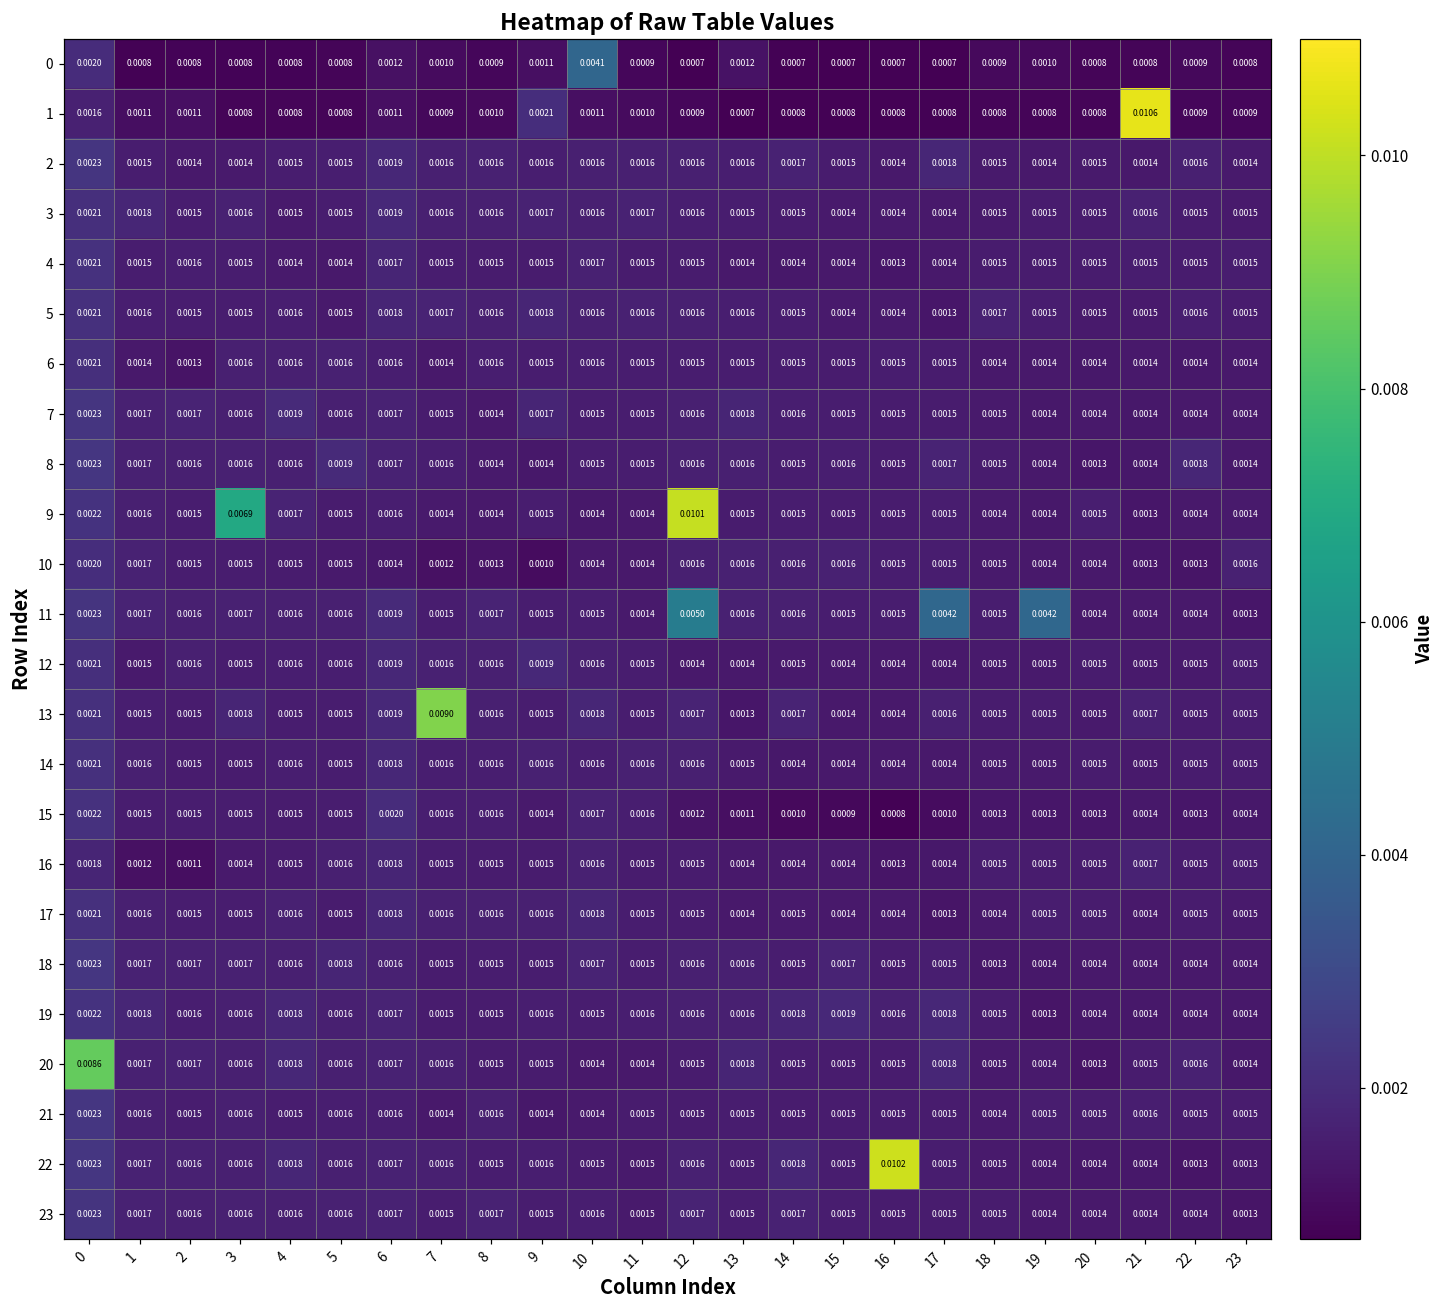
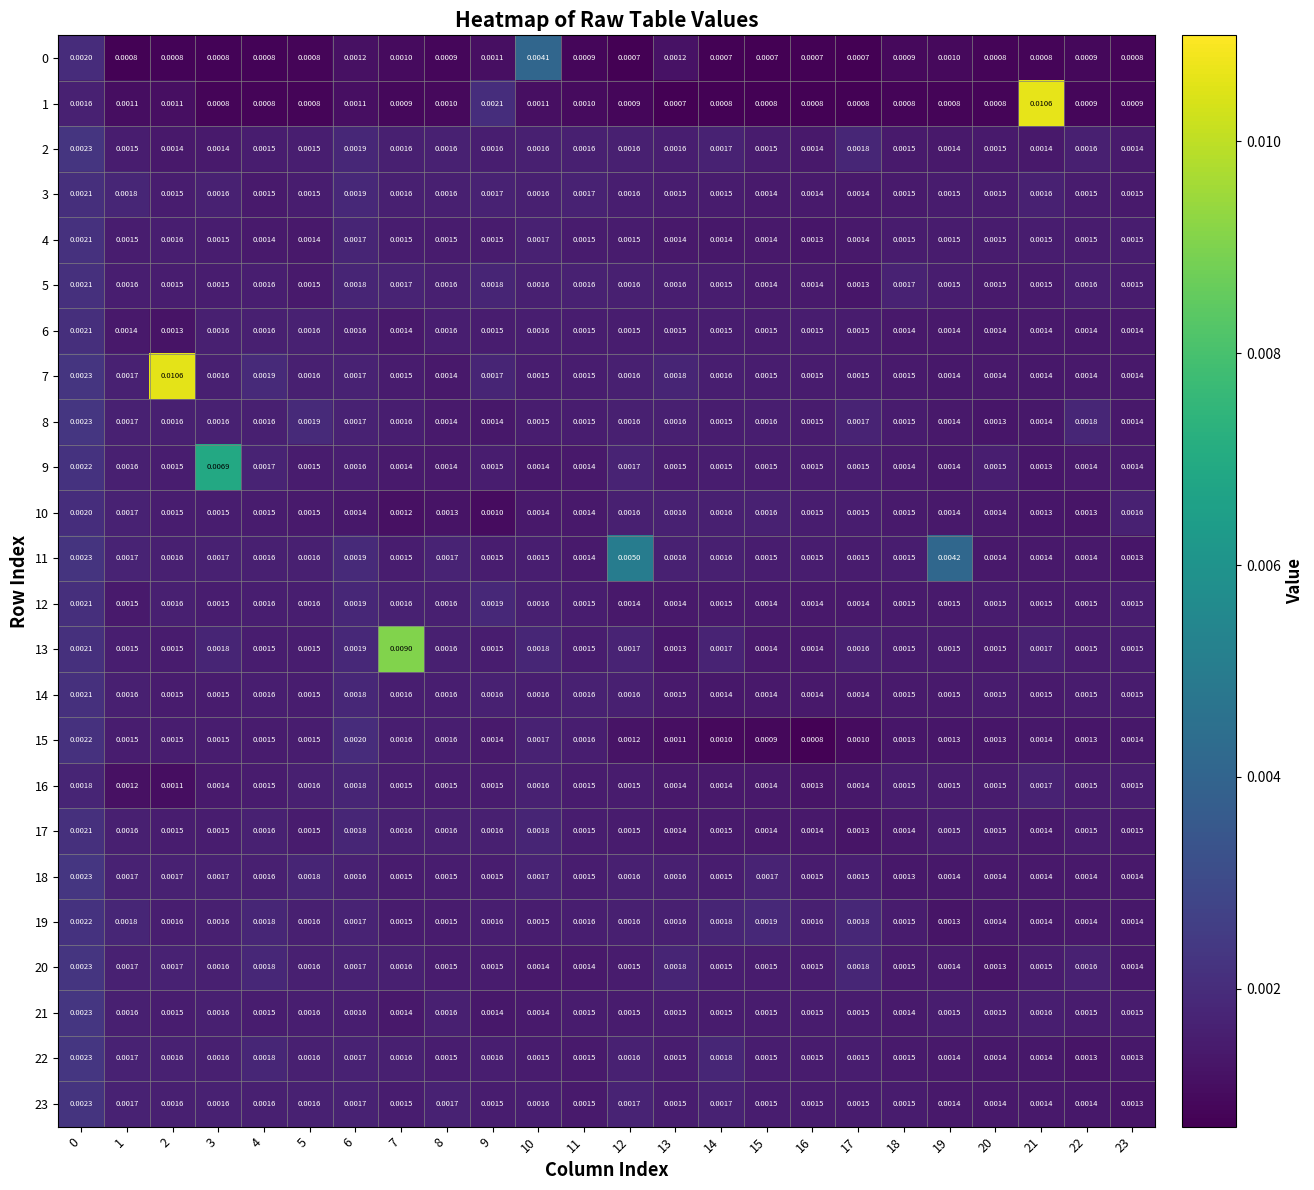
  {
    "7": {
      "0": 0.0023,
      "1": 0.0017,
-     "2": 0.0017,
+     "2": 0.0106,
      "3": 0.0016,
      "4": 0.0019,
      "5": 0.0016,
      "6": 0.0017,
      "7": 0.0015,
      "8": 0.0014,
      "9": 0.0017,
      "10": 0.0015,
      "11": 0.0015,
      "12": 0.0016,
      "13": 0.0018,
      "14": 0.0016,
      "15": 0.0015,
      "16": 0.0015,
      "17": 0.0015,
      "18": 0.0015,
      "19": 0.0014,
      "20": 0.0014,
      "21": 0.0014,
      "22": 0.0014,
      "23": 0.0014
    },
    "9": {
      "0": 0.0022,
      "1": 0.0016,
      "2": 0.0015,
      "3": 0.0069,
      "4": 0.0017,
      "5": 0.0015,
      "6": 0.0016,
      "7": 0.0014,
      "8": 0.0014,
      "9": 0.0015,
      "10": 0.0014,
      "11": 0.0014,
-     "12": 0.0101,
+     "12": 0.0017,
      "13": 0.0015,
      "14": 0.0015,
      "15": 0.0015,
      "16": 0.0015,
      "17": 0.0015,
      "18": 0.0014,
      "19": 0.0014,
      "20": 0.0015,
      "21": 0.0013,
      "22": 0.0014,
      "23": 0.0014
    },
    "11": {
      "0": 0.0023,
      "1": 0.0017,
      "2": 0.0016,
      "3": 0.0017,
      "4": 0.0016,
      "5": 0.0016,
      "6": 0.0019,
      "7": 0.0015,
      "8": 0.0017,
      "9": 0.0015,
      "10": 0.0015,
      "11": 0.0014,
      "12": 0.0050,
      "13": 0.0016,
      "14": 0.0016,
      "15": 0.0015,
      "16": 0.0015,
-     "17": 0.0042,
+     "17": 0.0015,
      "18": 0.0015,
      "19": 0.0042,
      "20": 0.0014,
      "21": 0.0014,
      "22": 0.0014,
      "23": 0.0013
    },
    "20": {
-     "0": 0.0086,
+     "0": 0.0023,
      "1": 0.0017,
      "2": 0.0017,
      "3": 0.0016,
      "4": 0.0018,
      "5": 0.0016,
      "6": 0.0017,
      "7": 0.0016,
      "8": 0.0015,
      "9": 0.0015,
      "10": 0.0014,
      "11": 0.0014,
      "12": 0.0015,
      "13": 0.0018,
      "14": 0.0015,
      "15": 0.0015,
      "16": 0.0015,
      "17": 0.0018,
      "18": 0.0015,
      "19": 0.0014,
      "20": 0.0013,
      "21": 0.0015,
      "22": 0.0016,
      "23": 0.0014
    },
    "22": {
      "0": 0.0023,
      "1": 0.0017,
      "2": 0.0016,
      "3": 0.0016,
      "4": 0.0018,
      "5": 0.0016,
      "6": 0.0017,
      "7": 0.0016,
      "8": 0.0015,
      "9": 0.0016,
      "10": 0.0015,
      "11": 0.0015,
      "12": 0.0016,
      "13": 0.0015,
      "14": 0.0018,
      "15": 0.0015,
-     "16": 0.0102,
+     "16": 0.0015,
      "17": 0.0015,
      "18": 0.0015,
      "19": 0.0014,
      "20": 0.0014,
      "21": 0.0014,
      "22": 0.0013,
      "23": 0.0013
    }
  }
